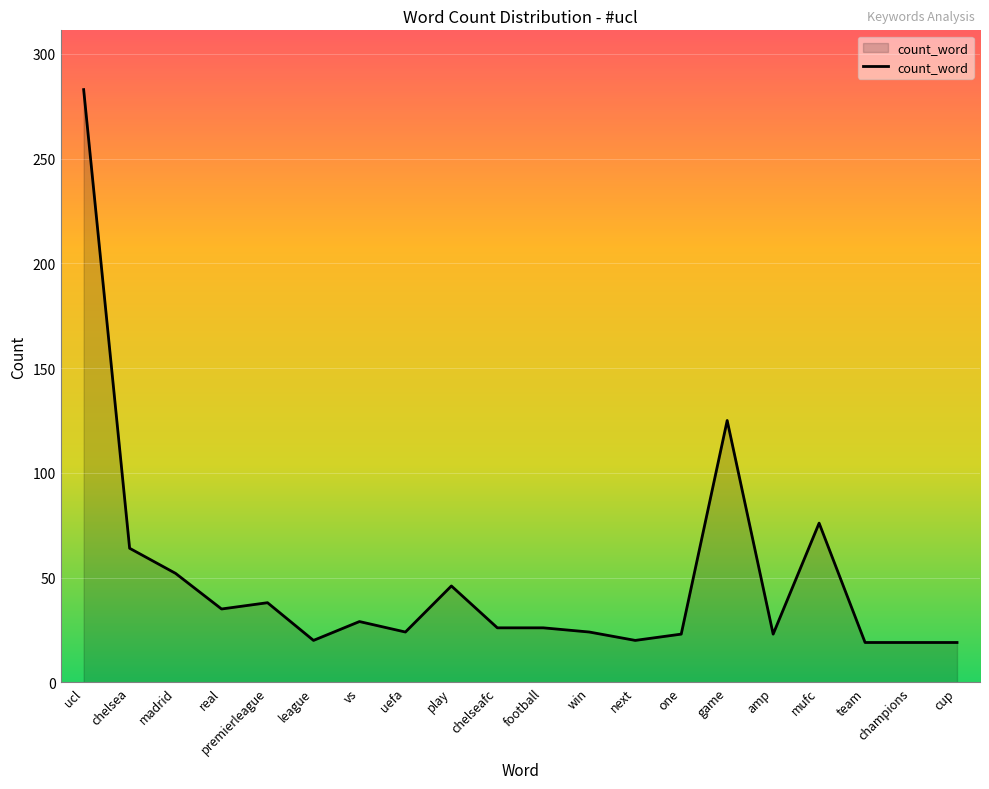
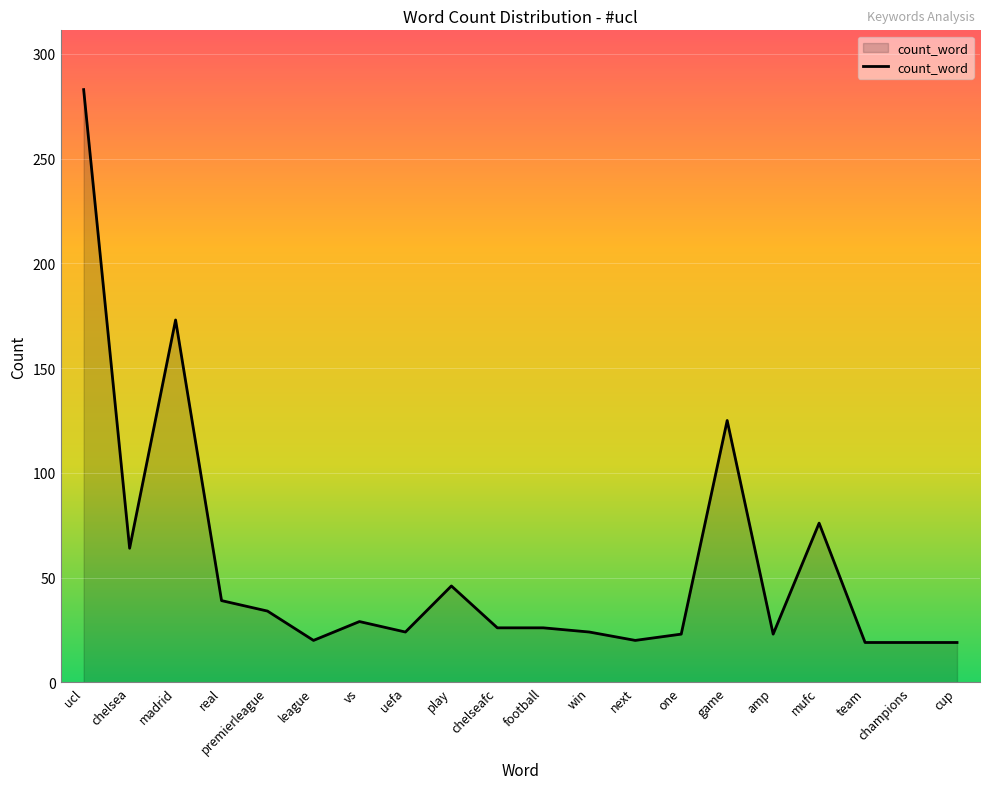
  {
    "ucl": 283,
    "chelsea": 64,
-   "madrid": 52,
-   "real": 35,
-   "premierleague": 38,
+   "madrid": 173,
+   "real": 39,
+   "premierleague": 34,
    "league": 20,
    "vs": 29,
    "uefa": 24,
    "play": 46,
    "chelseafc": 26,
    "football": 26,
    "win": 24,
    "next": 20,
    "one": 23,
    "game": 125,
    "amp": 23,
    "mufc": 76,
    "team": 19,
    "champions": 19,
    "cup": 19
  }
